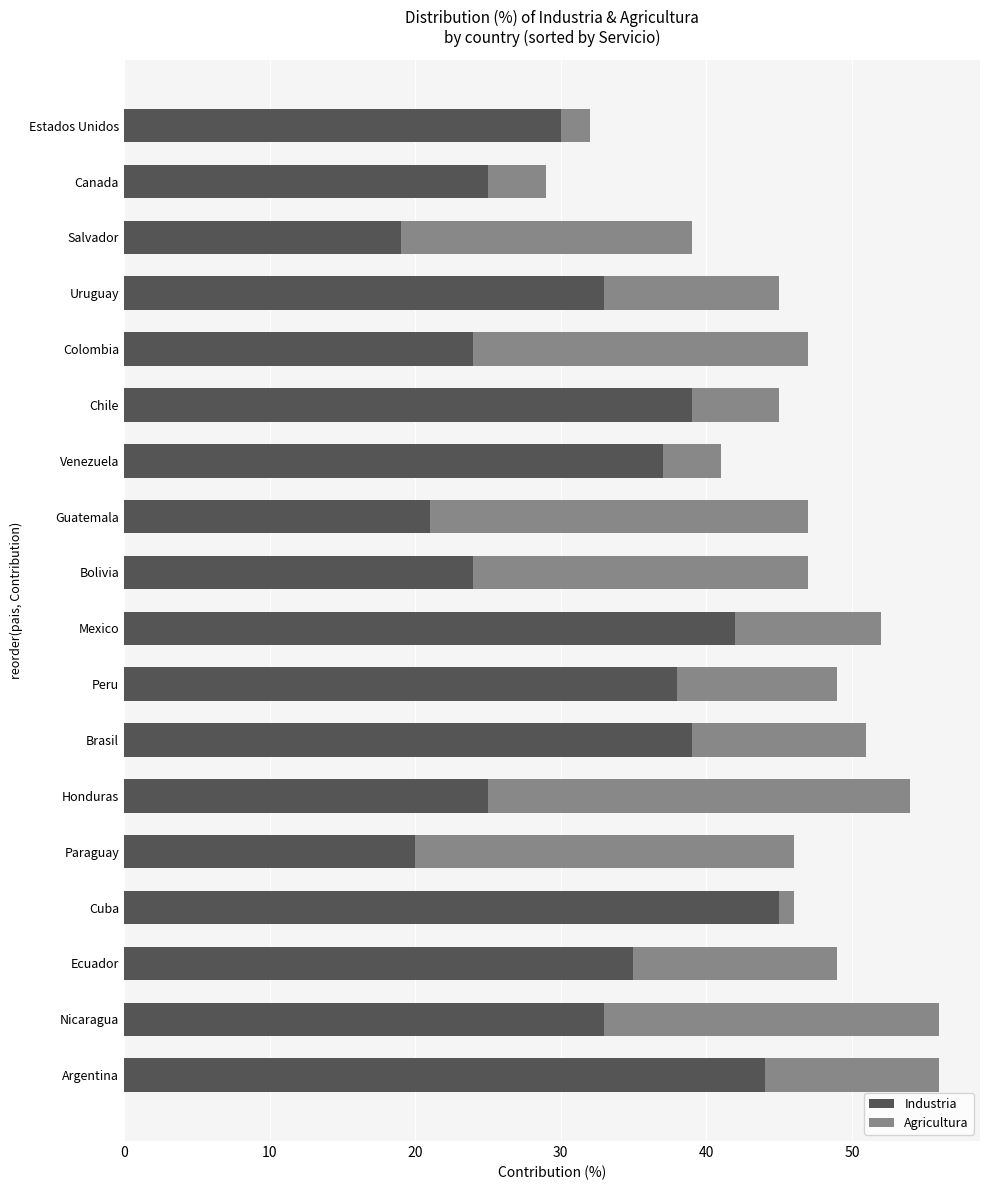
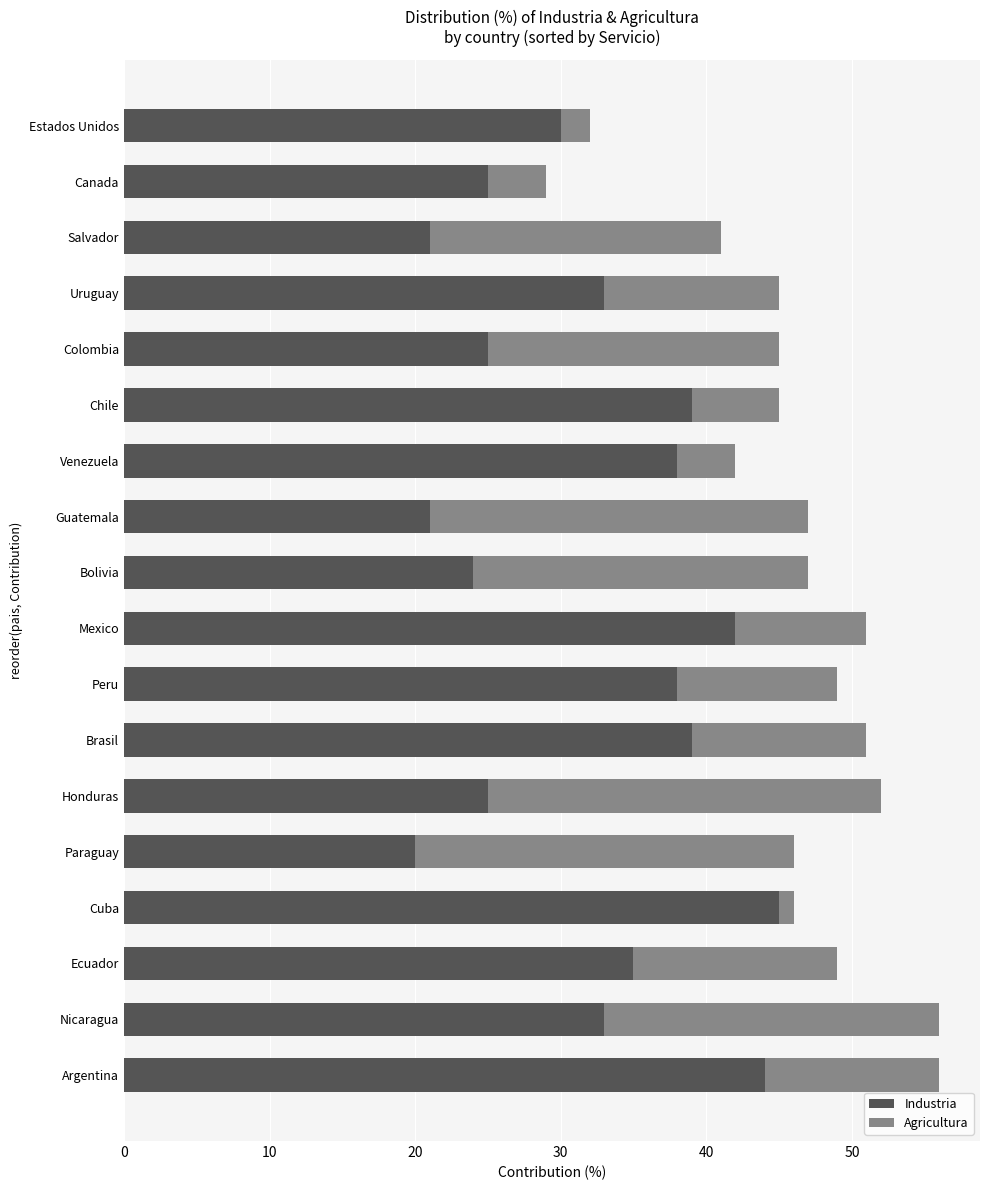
  {
    "Industria": {
      "Estados Unidos": 30,
      "Canada": 25,
-     "Salvador": 19,
+     "Salvador": 21,
      "Uruguay": 33,
-     "Colombia": 24,
+     "Colombia": 25,
      "Chile": 39,
-     "Venezuela": 37,
+     "Venezuela": 38,
      "Guatemala": 21,
      "Bolivia": 24,
      "Mexico": 42,
      "Peru": 38,
      "Brasil": 39,
      "Honduras": 25,
      "Paraguay": 20,
      "Cuba": 45,
      "Ecuador": 35,
      "Nicaragua": 33,
      "Argentina": 44
    },
    "Agricultura": {
      "Estados Unidos": 2,
      "Canada": 4,
      "Salvador": 20,
      "Uruguay": 12,
-     "Colombia": 23,
+     "Colombia": 20,
      "Chile": 6,
      "Venezuela": 4,
      "Guatemala": 26,
      "Bolivia": 23,
-     "Mexico": 10,
+     "Mexico": 9,
      "Peru": 11,
      "Brasil": 12,
-     "Honduras": 29,
+     "Honduras": 27,
      "Paraguay": 26,
      "Cuba": 1,
      "Ecuador": 14,
      "Nicaragua": 23,
      "Argentina": 12
    }
  }
